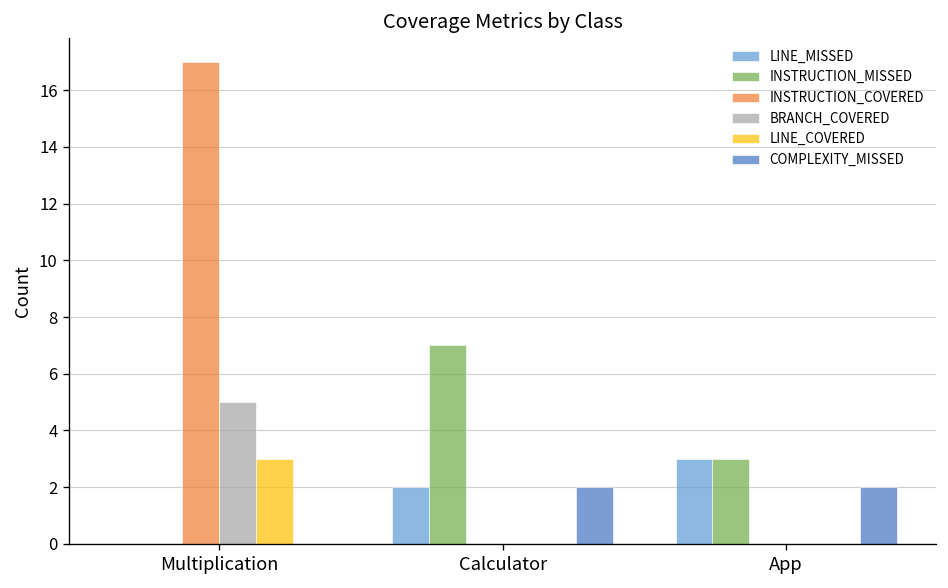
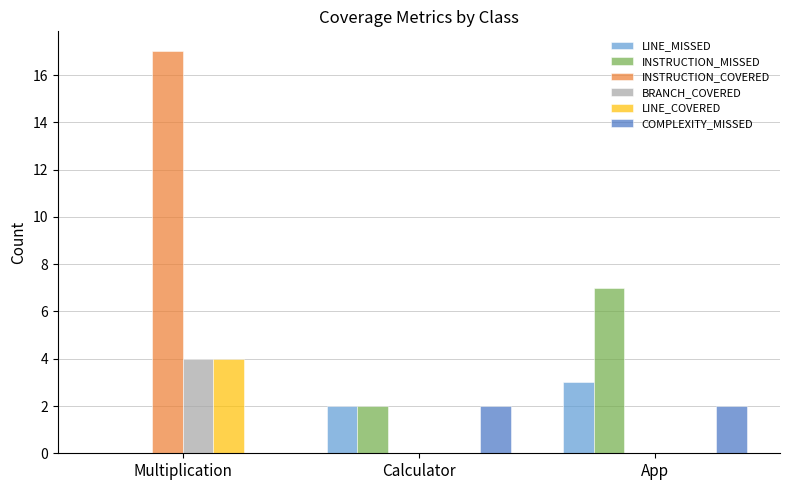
  {
    "INSTRUCTION_MISSED": {
      "Multiplication": 0,
-     "Calculator": 7,
-     "App": 3
+     "Calculator": 2,
+     "App": 7
    },
    "INSTRUCTION_COVERED": {
      "Multiplication": 17,
      "Calculator": 0,
      "App": 0
    },
    "BRANCH_COVERED": {
-     "Multiplication": 5,
+     "Multiplication": 4,
      "Calculator": 0,
      "App": 0
    },
    "LINE_COVERED": {
-     "Multiplication": 3,
+     "Multiplication": 4,
      "Calculator": 0,
      "App": 0
    }
  }
